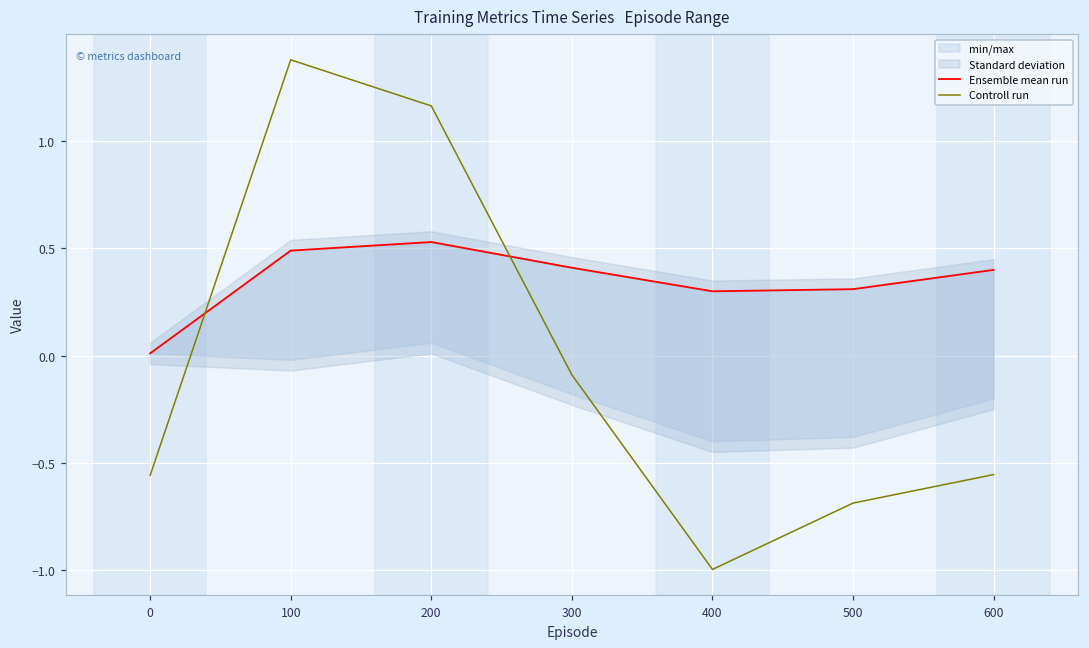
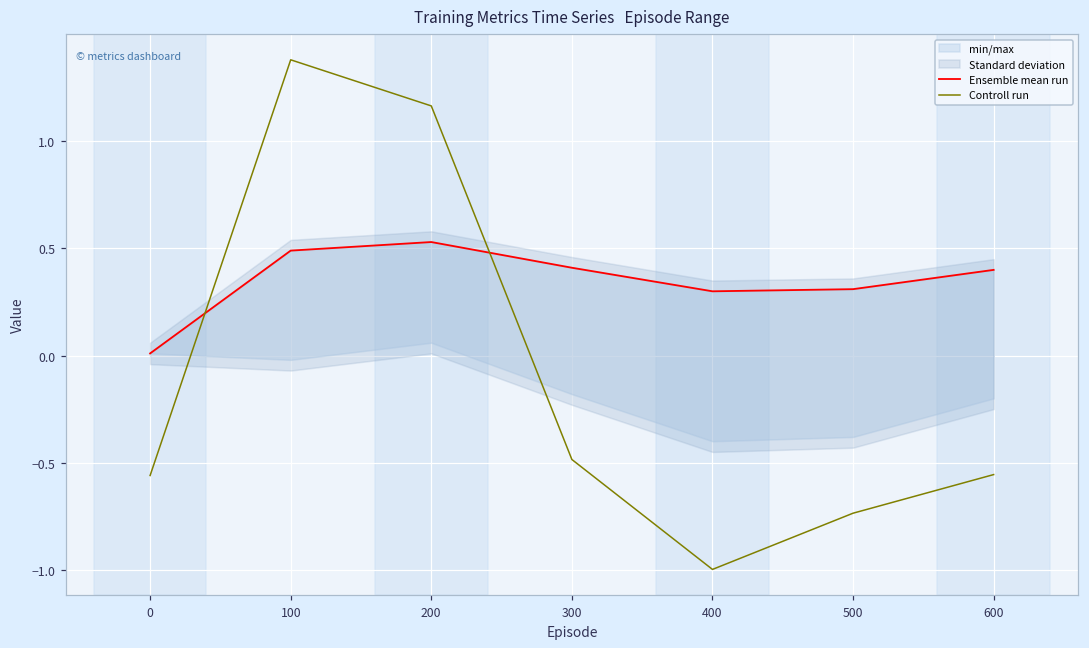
  {
    "Controll run": {
      "0": -0.56,
      "100": 1.38,
      "200": 1.17,
-     "300": -0.09,
+     "300": -0.49,
      "400": -1.00,
-     "500": -0.69,
+     "500": -0.74,
      "600": -0.56
    }
  }
